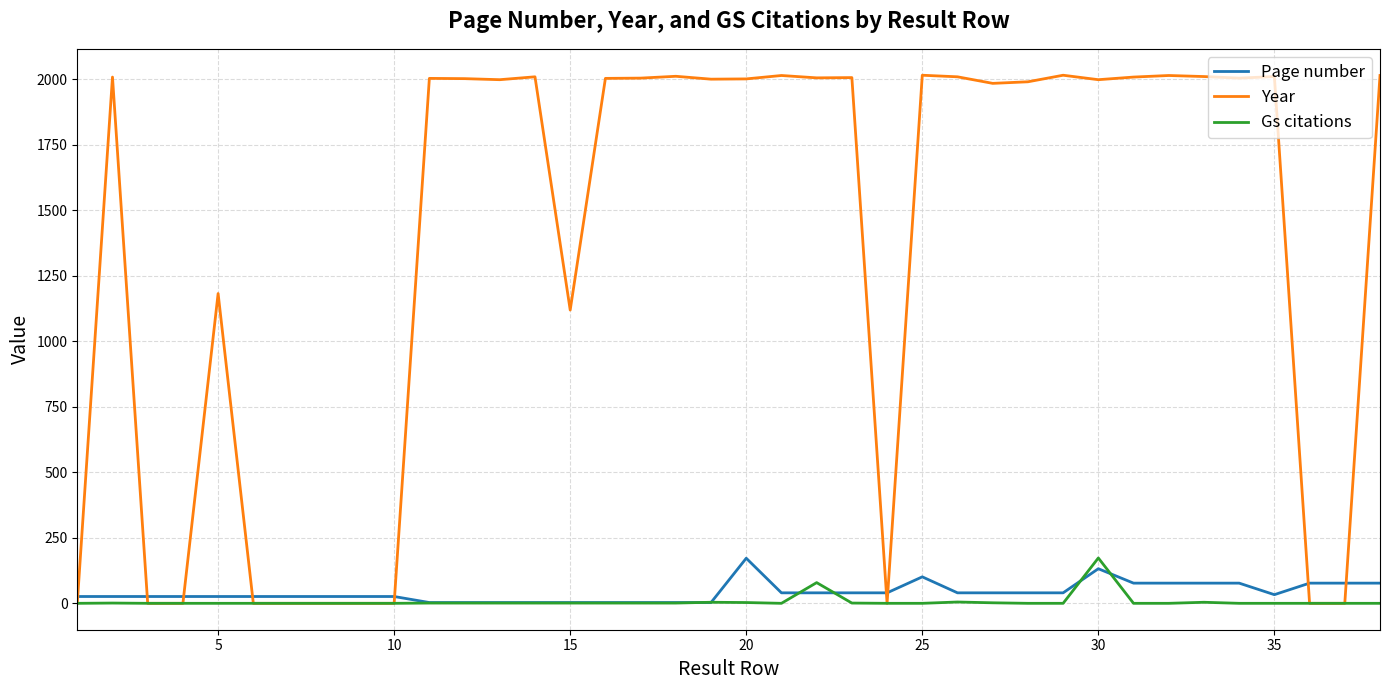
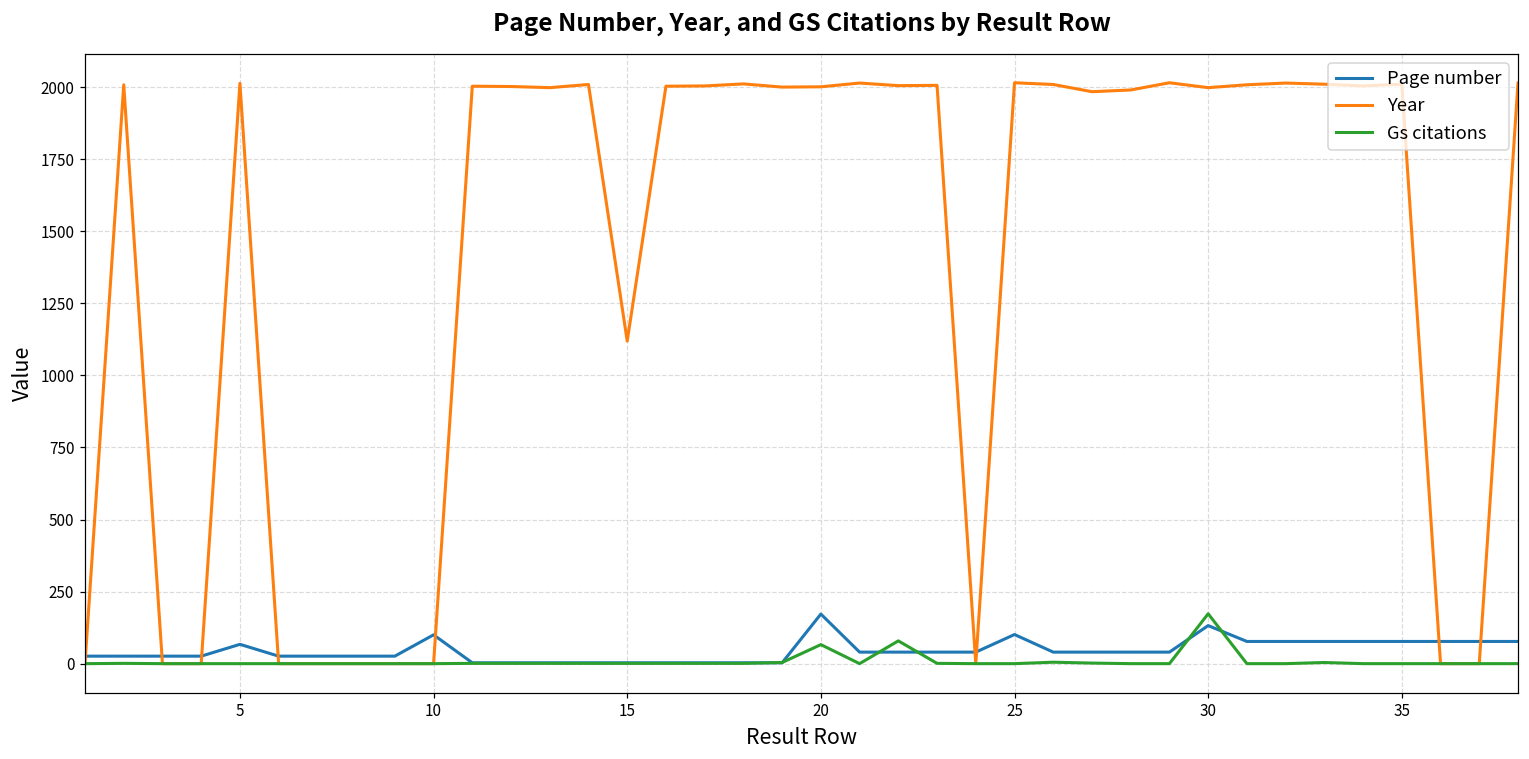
  {
    "Page number": {
-     "5": 30,
-     "10": 30,
+     "5": 70,
+     "10": 100,
      "20": 170,
      "25": 100,
      "30": 130,
-     "35": 30
+     "35": 80
    },
    "Year": {
-     "5": 1180,
+     "5": 2010,
      "15": 1120,
      "20": 2000,
      "25": 2020,
      "30": 2000
    },
    "Gs citations": {
      "5": 0,
-     "20": 0,
+     "20": 70,
      "25": 0,
      "30": 170,
      "35": 0
    }
  }
